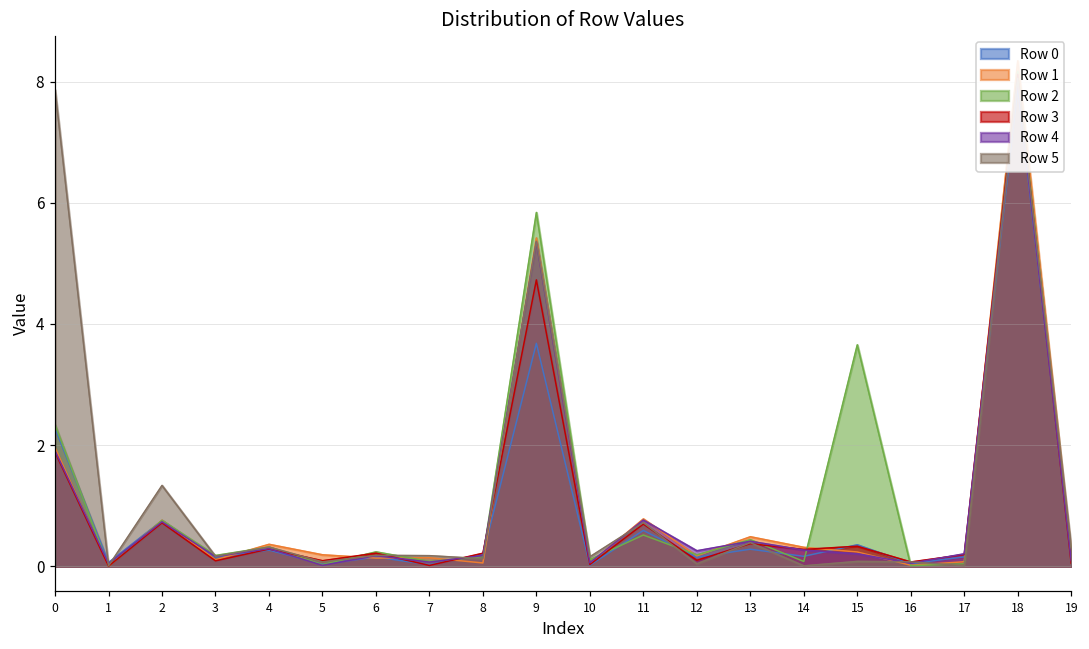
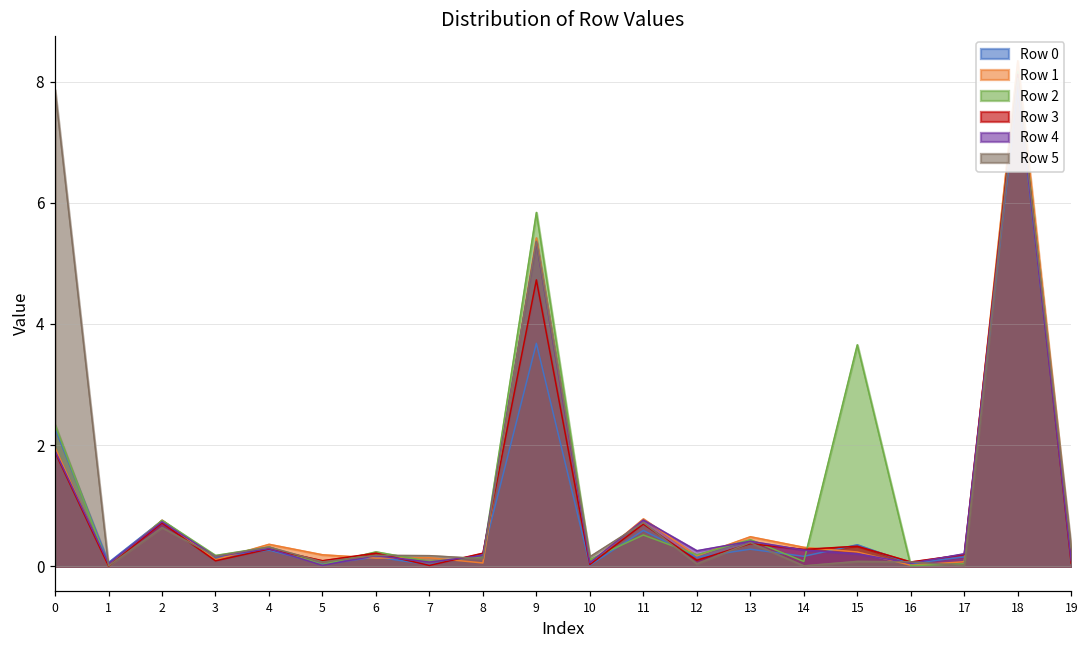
  {
    "Row 0": {
      "0": 2.3,
      "9": 3.7,
      "11": 0.6,
      "13": 0.3,
      "14": 0.2
    },
    "Row 1": {
      "0": 2.0,
      "5": 0.2,
      "8": 0.1,
      "9": 5.4,
      "13": 0.5
    },
    "Row 2": {
      "0": 2.3,
      "9": 5.8,
      "10": 0.1,
      "11": 0.5,
      "14": 0.1,
      "15": 3.7
    },
    "Row 3": {
      "9": 4.7,
      "12": 0.1
    },
    "Row 4": {
      "12": 0.3
    },
    "Row 5": {
      "0": 7.9,
-     "2": 1.3,
+     "2": 0.6,
      "10": 0.2,
      "12": 0.0,
      "14": 0.0,
      "15": 0.1,
      "19": 0.3
    }
  }
